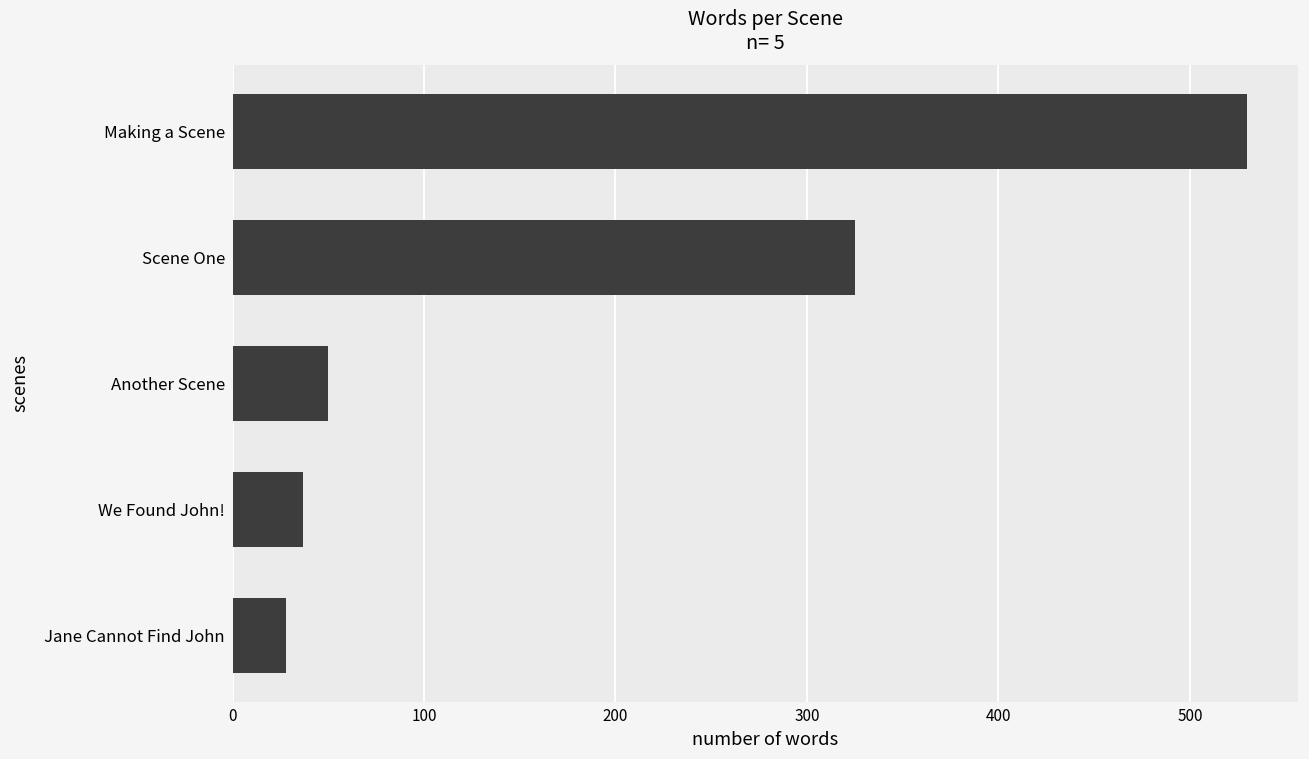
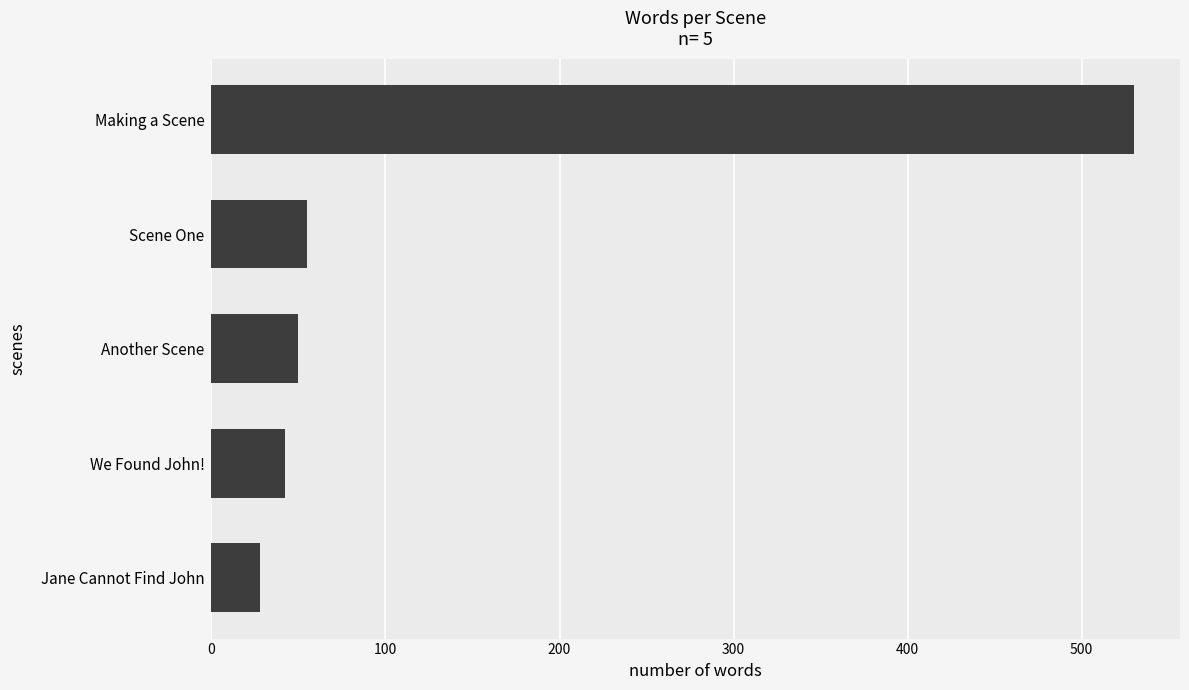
  {
    "Making a Scene": 530,
-   "Scene One": 325,
+   "Scene One": 55,
    "Another Scene": 50,
-   "We Found John!": 37,
+   "We Found John!": 42,
    "Jane Cannot Find John": 28
  }
